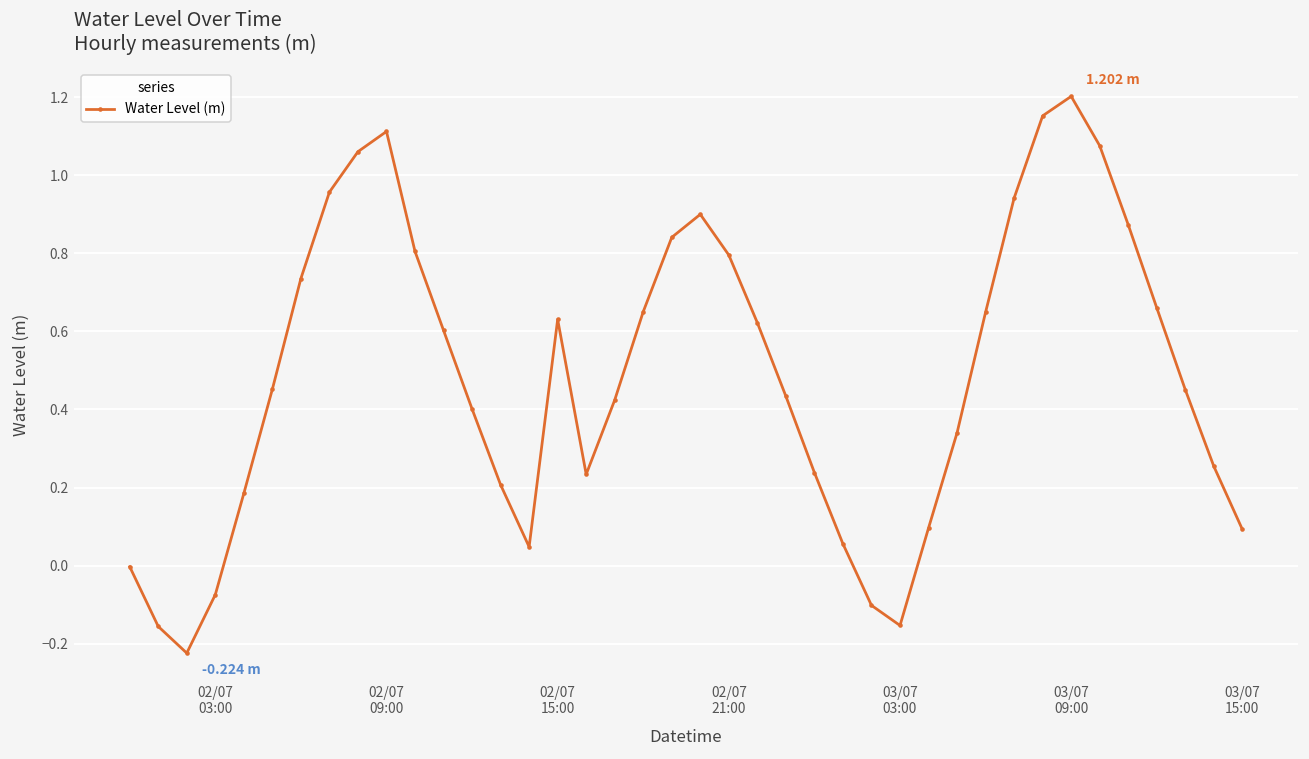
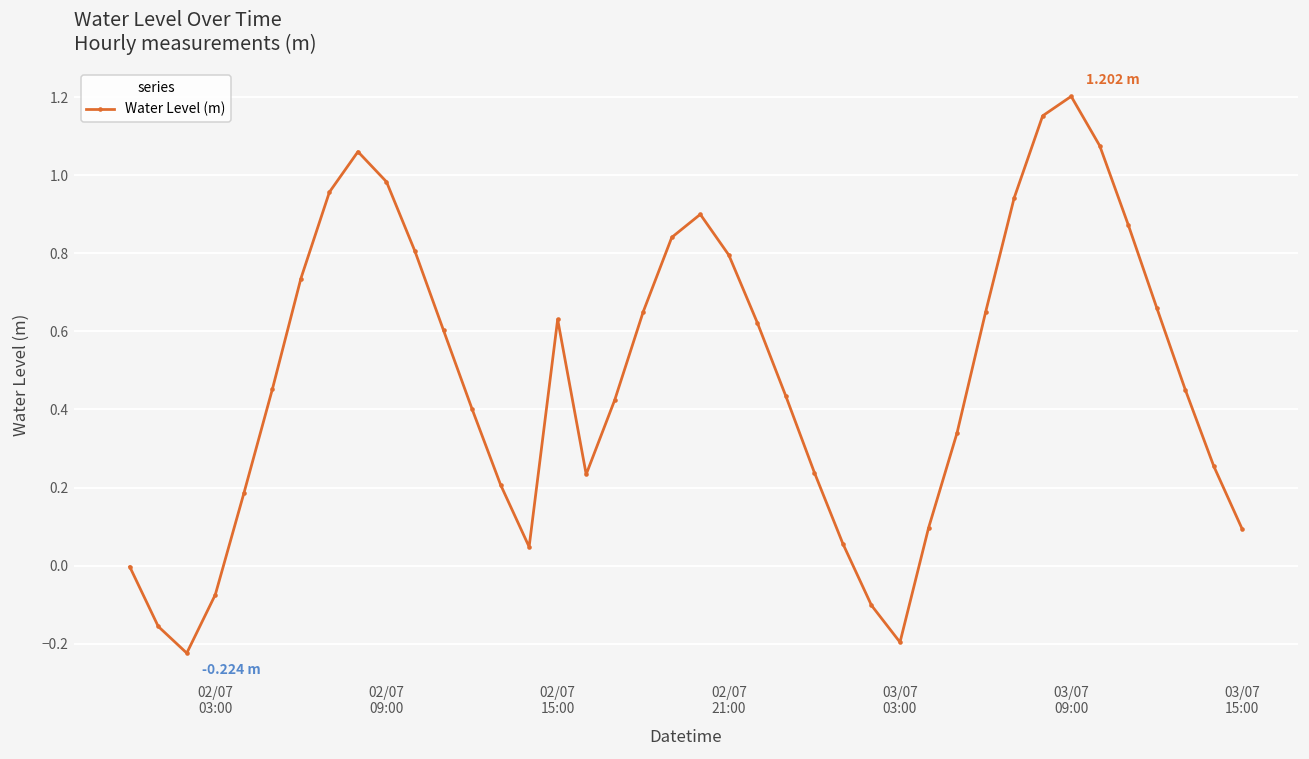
  {
    "02/07 03:00": -0.07,
-   "02/07 09:00": 1.11,
+   "02/07 09:00": 0.98,
    "02/07 15:00": 0.63,
    "02/07 21:00": 0.80,
-   "03/07 03:00": -0.15,
+   "03/07 03:00": -0.20,
    "03/07 15:00": 0.09
  }
